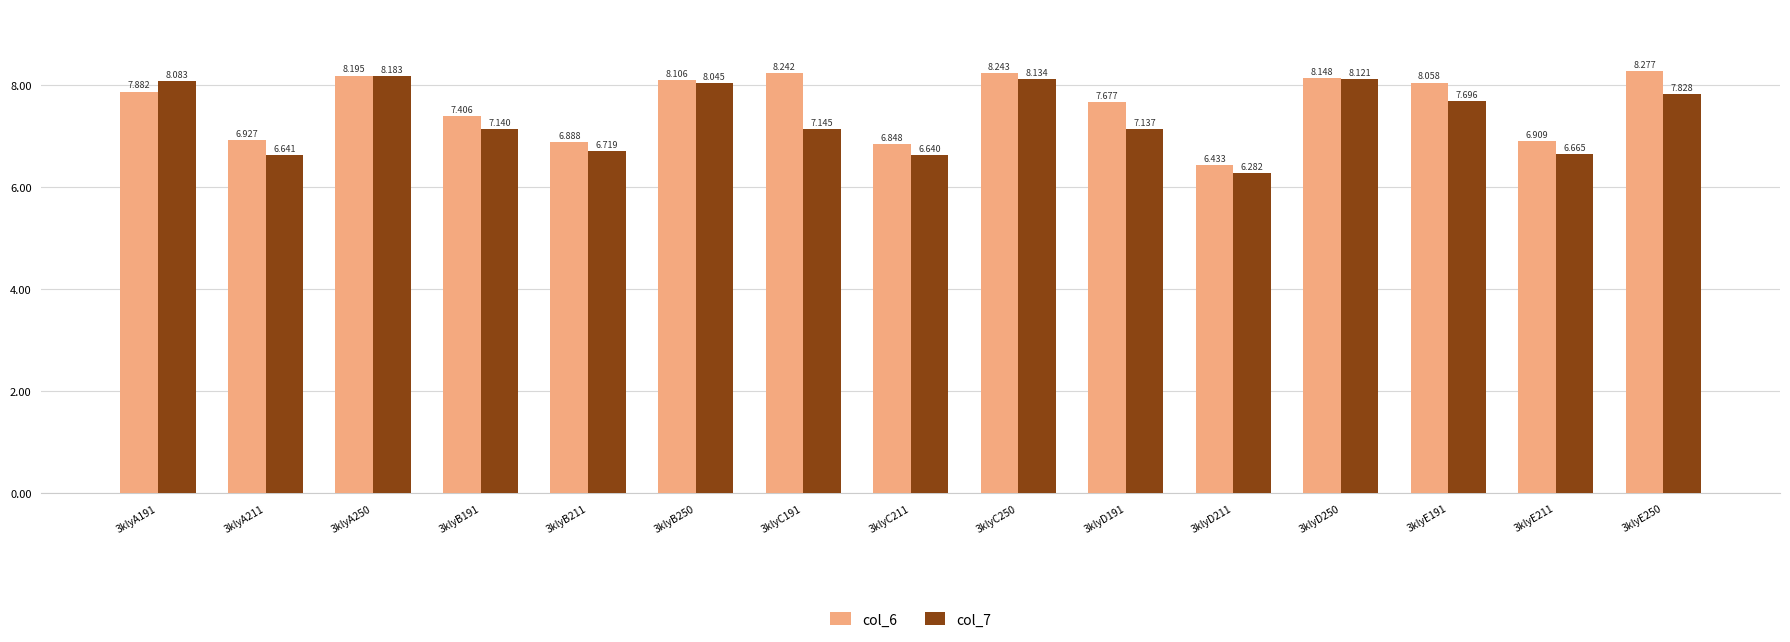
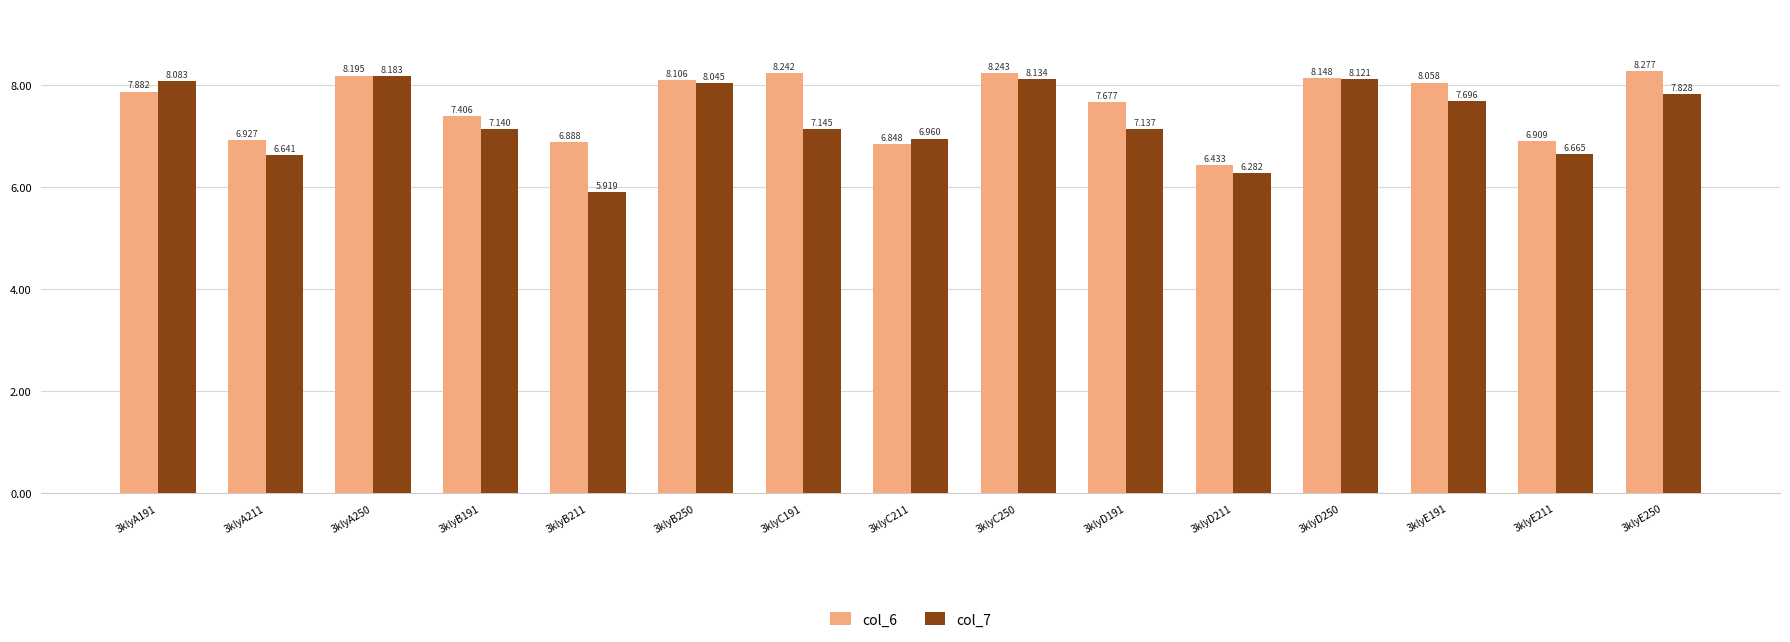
  {
    "col_6": {
      "3klyA191": 7.882,
      "3klyA211": 6.927,
      "3klyA250": 8.195,
      "3klyB191": 7.406,
      "3klyB211": 6.888,
      "3klyB250": 8.106,
      "3klyC191": 8.242,
      "3klyC211": 6.848,
      "3klyC250": 8.243,
      "3klyD191": 7.677,
      "3klyD211": 6.433,
      "3klyD250": 8.148,
      "3klyE191": 8.058,
      "3klyE211": 6.909,
      "3klyE250": 8.277
    },
    "col_7": {
      "3klyA191": 8.083,
      "3klyA211": 6.641,
      "3klyA250": 8.183,
      "3klyB191": 7.140,
-     "3klyB211": 6.719,
+     "3klyB211": 5.919,
      "3klyB250": 8.045,
      "3klyC191": 7.145,
-     "3klyC211": 6.640,
+     "3klyC211": 6.960,
      "3klyC250": 8.134,
      "3klyD191": 7.137,
      "3klyD211": 6.282,
      "3klyD250": 8.121,
      "3klyE191": 7.696,
      "3klyE211": 6.665,
      "3klyE250": 7.828
    }
  }
